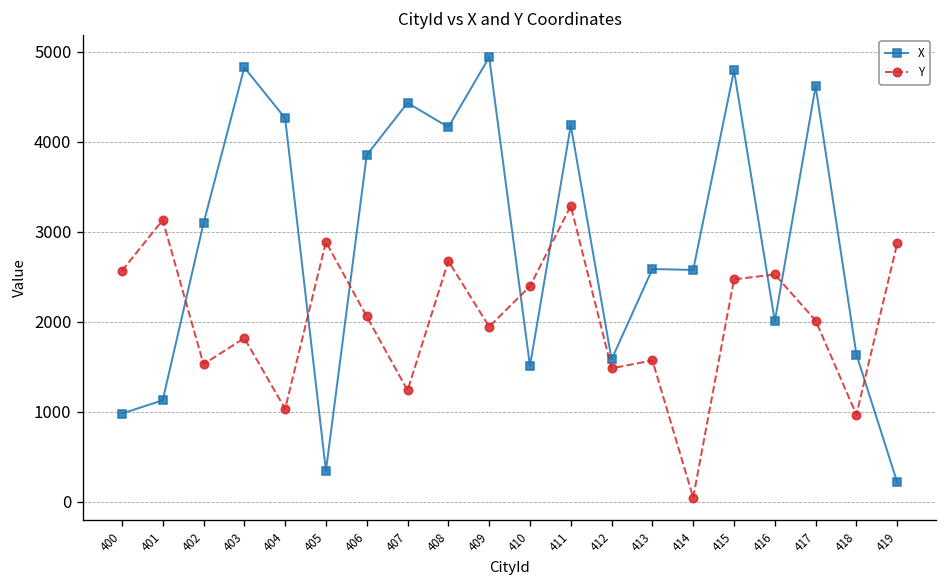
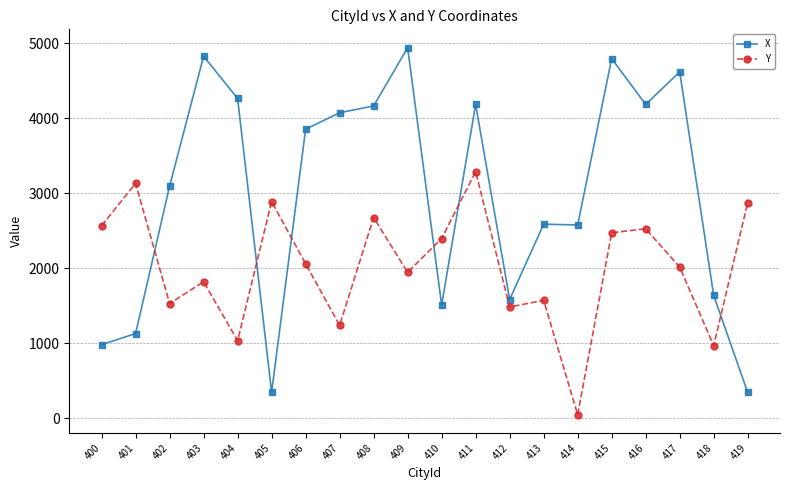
  {
    "X": {
      "400": 1000,
      "401": 1100,
      "402": 3100,
      "403": 4800,
      "404": 4300,
      "405": 300,
      "406": 3900,
-     "407": 4400,
+     "407": 4100,
      "408": 4200,
      "409": 4900,
      "410": 1500,
      "411": 4200,
      "412": 1600,
      "413": 2600,
      "414": 2600,
      "415": 4800,
-     "416": 2000,
+     "416": 4200,
      "417": 4600,
      "418": 1600,
-     "419": 200
+     "419": 300
    },
    "Y": {
      "400": 2600,
      "401": 3100,
      "402": 1500,
      "403": 1800,
      "404": 1000,
      "405": 2900,
      "406": 2100,
      "407": 1200,
      "408": 2700,
      "409": 1900,
      "410": 2400,
      "411": 3300,
      "412": 1500,
      "413": 1600,
      "414": 0,
      "415": 2500,
      "416": 2500,
      "417": 2000,
      "418": 1000,
      "419": 2900
    }
  }
